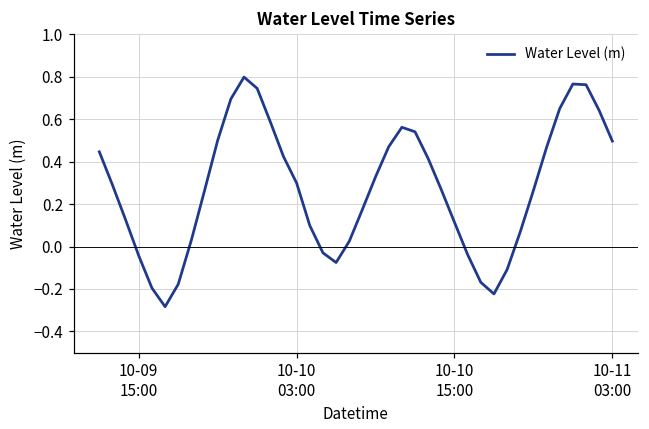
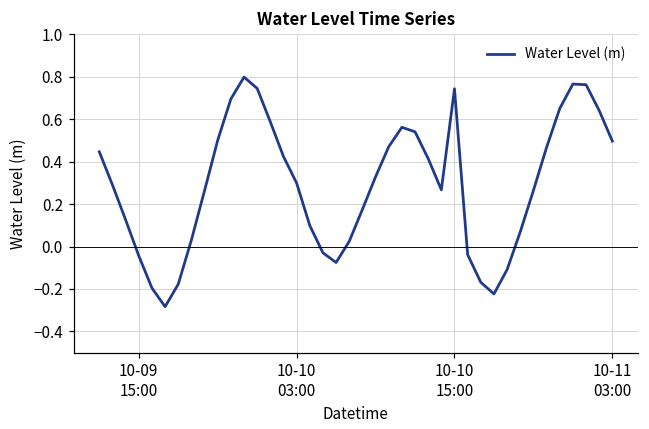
  {
    "10-09 15:00": -0.04,
    "10-10 03:00": 0.30,
-   "10-10 15:00": 0.11,
+   "10-10 15:00": 0.74,
    "10-11 03:00": 0.50
  }
